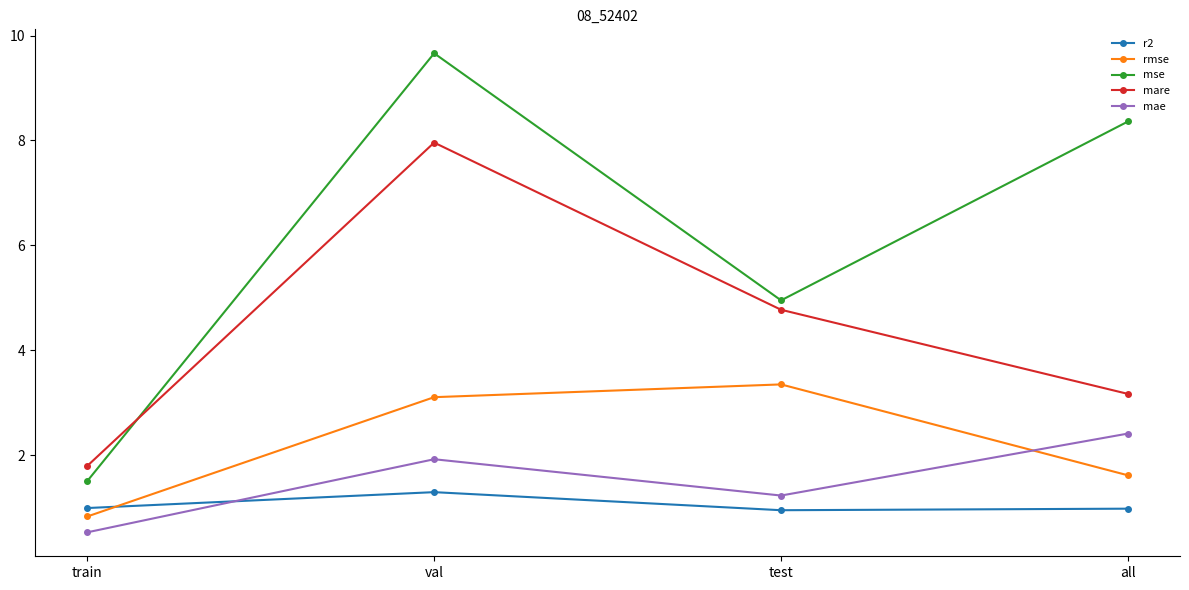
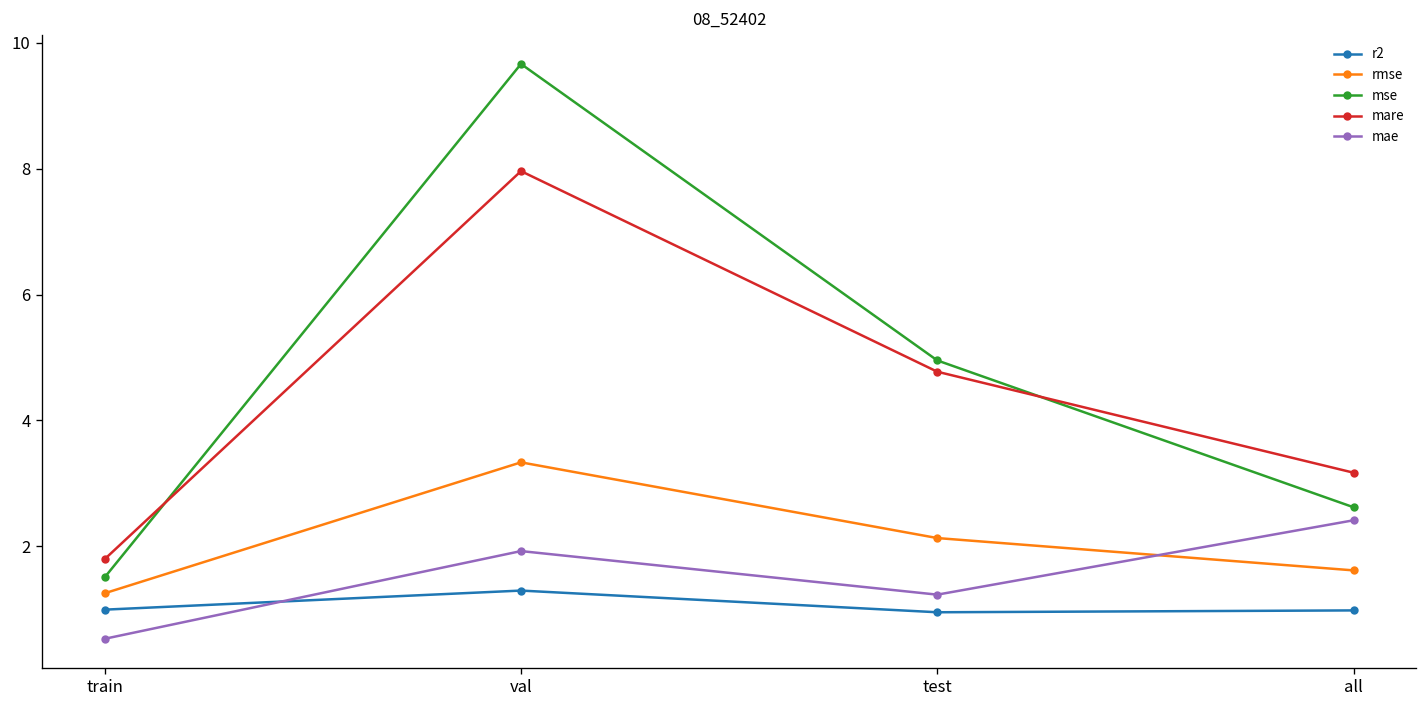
  {
    "r2": {
      "train": 1.0,
      "val": 1.3,
      "test": 1.0,
      "all": 1.0
    },
    "rmse": {
-     "train": 0.8,
-     "val": 3.1,
-     "test": 3.4,
+     "train": 1.3,
+     "val": 3.3,
+     "test": 2.1,
      "all": 1.6
    },
    "mse": {
      "train": 1.5,
      "val": 9.7,
      "test": 5.0,
-     "all": 8.4
+     "all": 2.6
    },
    "mare": {
      "train": 1.8,
      "val": 8.0,
      "test": 4.8,
      "all": 3.2
    },
    "mae": {
      "train": 0.5,
      "val": 1.9,
      "test": 1.2,
      "all": 2.4
    }
  }
